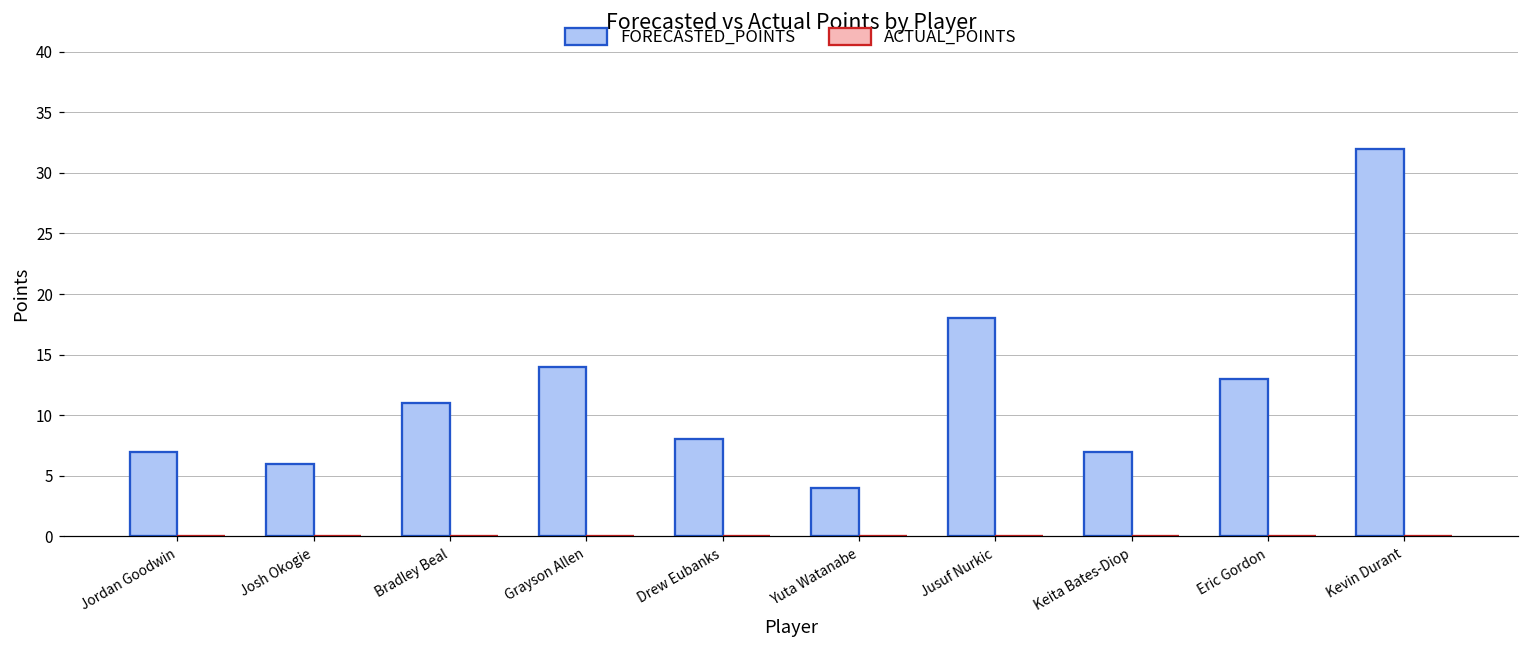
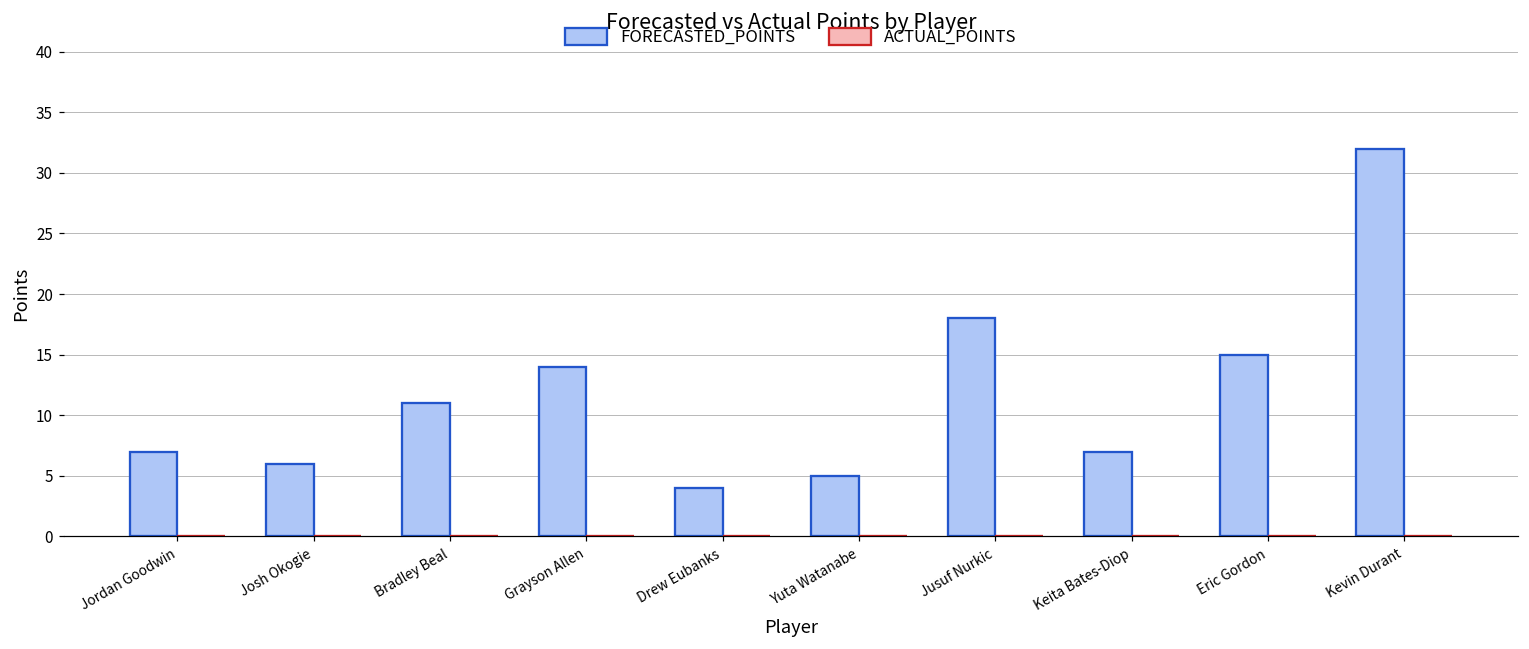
  {
    "FORECASTED_POINTS": {
      "Jordan Goodwin": 7,
      "Josh Okogie": 6,
      "Bradley Beal": 11,
      "Grayson Allen": 14,
-     "Drew Eubanks": 8,
-     "Yuta Watanabe": 4,
+     "Drew Eubanks": 4,
+     "Yuta Watanabe": 5,
      "Jusuf Nurkic": 18,
      "Keita Bates-Diop": 7,
-     "Eric Gordon": 13,
+     "Eric Gordon": 15,
      "Kevin Durant": 32
    },
    "ACTUAL_POINTS": {
      "Jordan Goodwin": 0,
      "Josh Okogie": 0,
      "Bradley Beal": 0,
      "Grayson Allen": 0,
      "Drew Eubanks": 0,
      "Yuta Watanabe": 0,
      "Jusuf Nurkic": 0,
      "Keita Bates-Diop": 0,
      "Eric Gordon": 0,
      "Kevin Durant": 0
    }
  }
